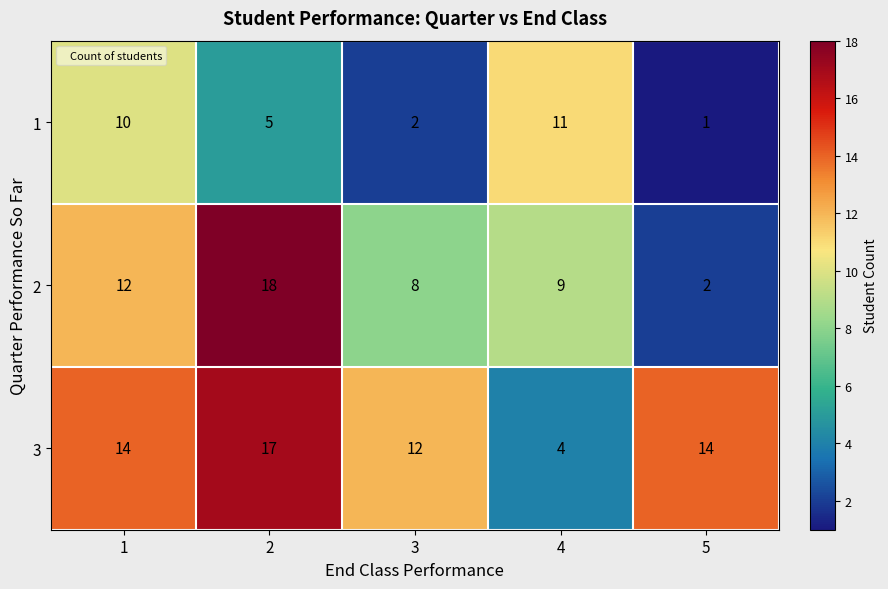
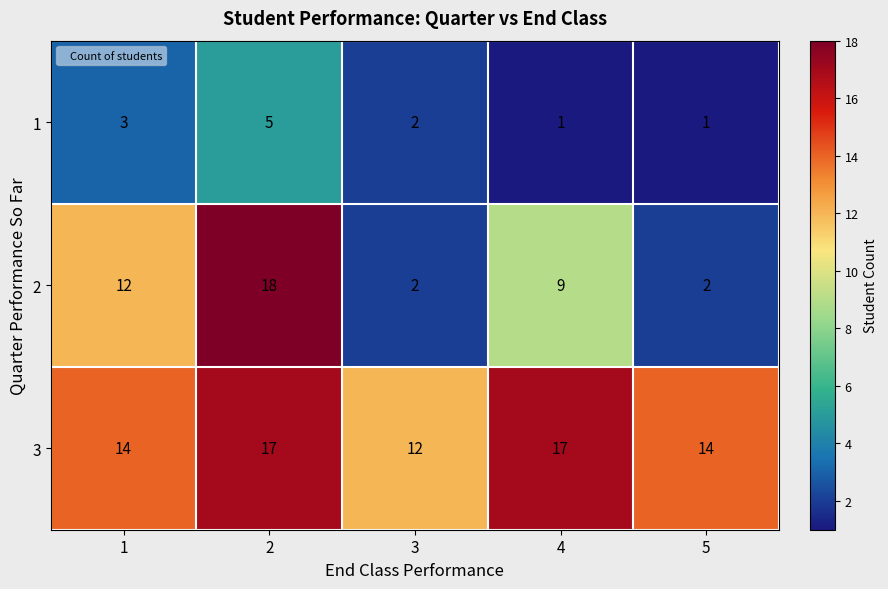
  {
    "1": {
-     "1": 10,
+     "1": 3,
      "2": 5,
      "3": 2,
-     "4": 11,
+     "4": 1,
      "5": 1
    },
    "2": {
      "1": 12,
      "2": 18,
-     "3": 8,
+     "3": 2,
      "4": 9,
      "5": 2
    },
    "3": {
      "1": 14,
      "2": 17,
      "3": 12,
-     "4": 4,
+     "4": 17,
      "5": 14
    }
  }
